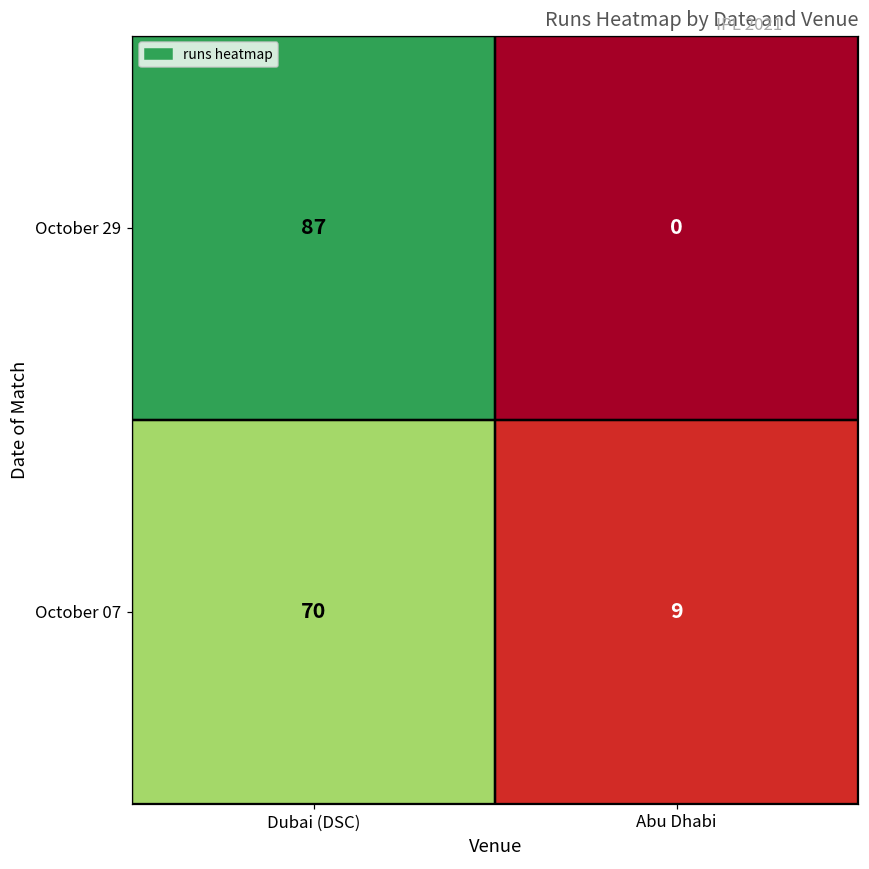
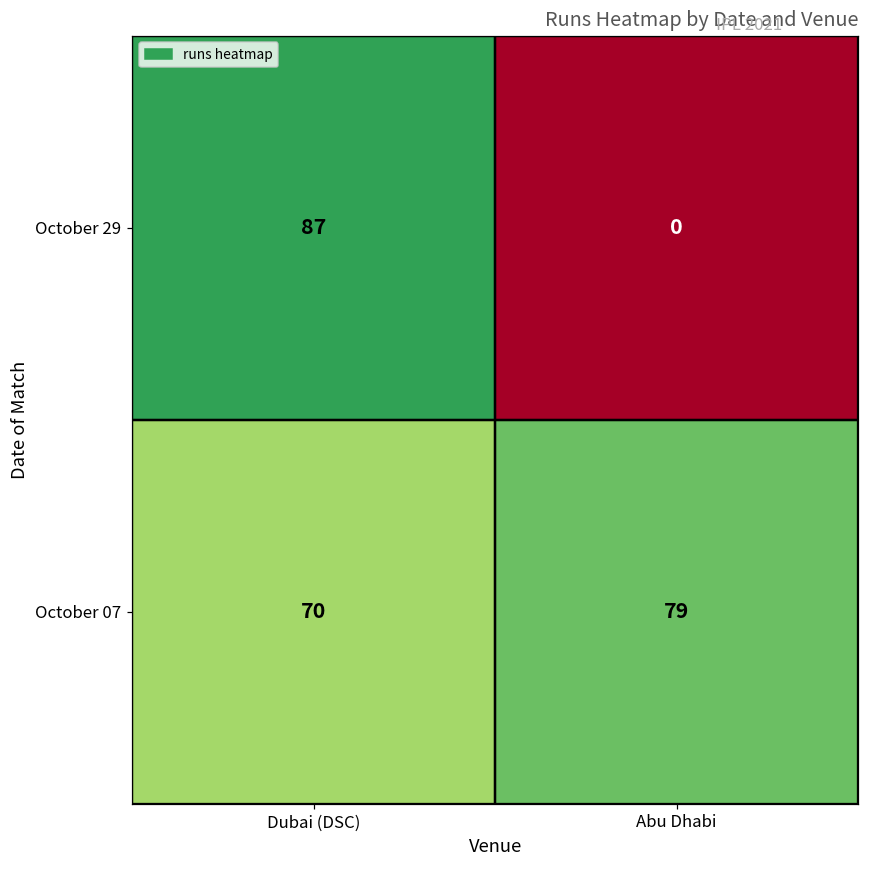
  {
    "October 29": {
      "Dubai (DSC)": 87,
      "Abu Dhabi": 0
    },
    "October 07": {
      "Dubai (DSC)": 70,
-     "Abu Dhabi": 9
+     "Abu Dhabi": 79
    }
  }
